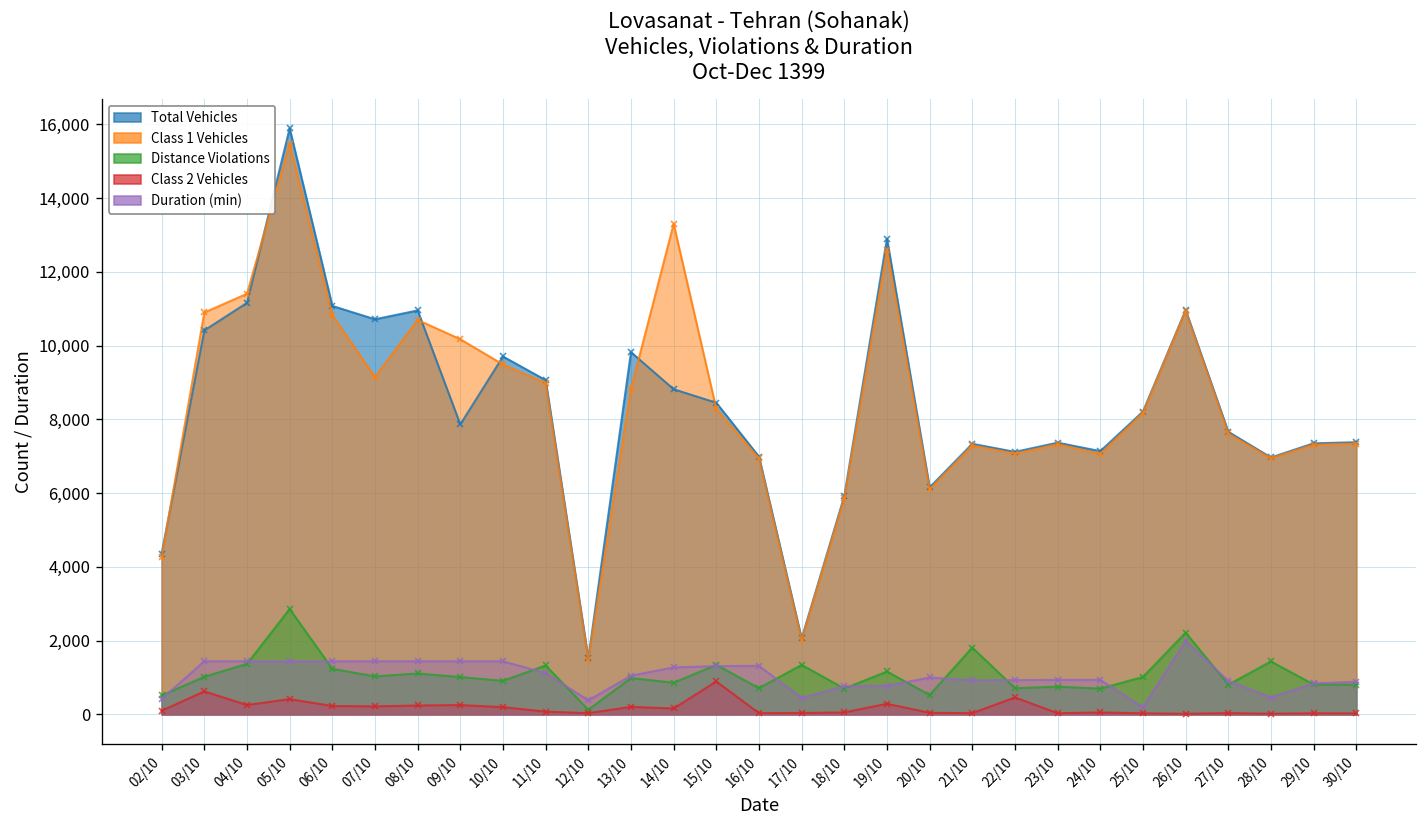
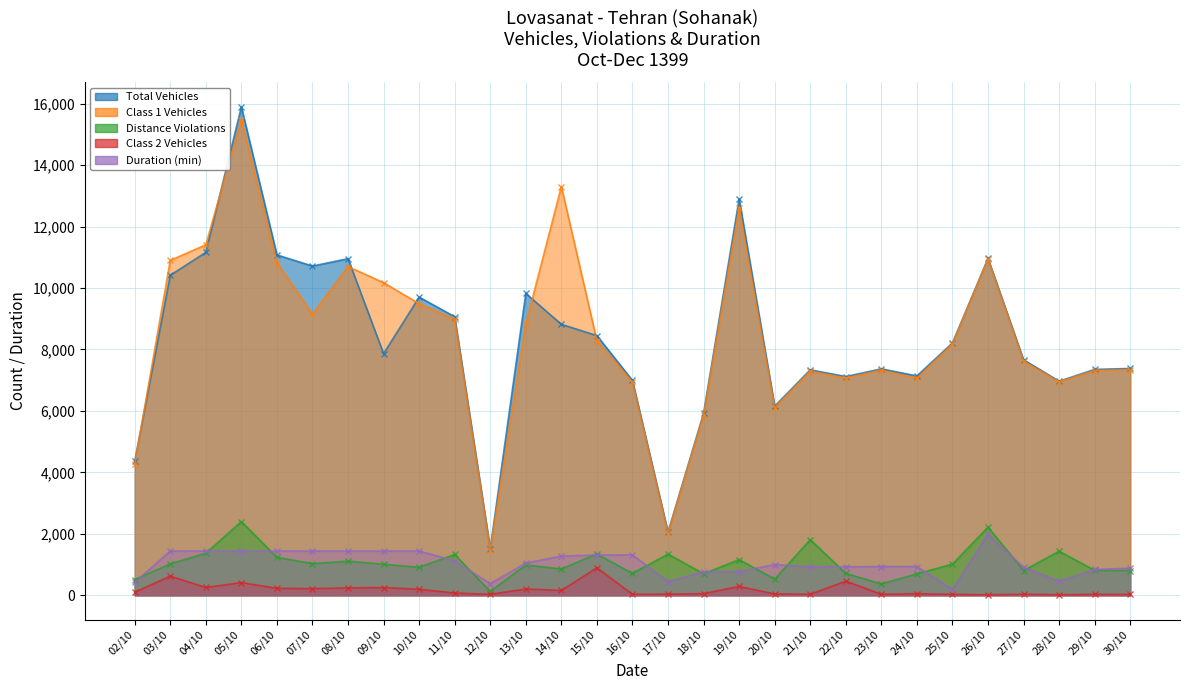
  {
    "Total Vehicles": {
      "02/10": "4,400",
      "03/10": "10,400",
      "04/10": "11,200",
      "05/10": "15,900",
      "06/10": "11,100",
      "07/10": "10,700",
      "08/10": "11,000",
      "09/10": "7,900",
      "10/10": "9,700",
      "11/10": "9,100",
      "13/10": "9,800",
      "14/10": "8,800",
      "15/10": "8,500",
      "19/10": "12,900"
    },
    "Class 1 Vehicles": {
      "02/10": "4,300",
      "03/10": "10,900",
      "04/10": "11,400",
      "05/10": "15,500",
      "06/10": "10,800",
      "07/10": "9,100",
      "08/10": "10,700",
      "09/10": "10,200",
      "10/10": "9,500",
      "11/10": "9,000",
      "13/10": "8,800",
      "14/10": "13,300",
      "15/10": "8,300",
      "19/10": "12,600"
    },
    "Distance Violations": {
      "02/10": "500",
      "03/10": "1,000",
-     "05/10": "2,900",
+     "05/10": "2,400",
      "06/10": "1,200",
      "07/10": "1,000",
      "08/10": "1,100",
      "09/10": "1,000",
      "10/10": "900",
      "11/10": "1,300",
      "12/10": "100",
      "14/10": "900",
      "16/10": "700",
      "17/10": "1,300",
      "19/10": "1,200",
      "20/10": "500",
      "21/10": "1,800",
      "22/10": "700",
-     "23/10": "800",
+     "23/10": "400",
      "24/10": "700",
      "25/10": "1,000",
      "26/10": "2,200",
      "27/10": "800",
      "28/10": "1,400"
    },
    "Class 2 Vehicles": {
      "02/10": "100",
      "03/10": "600",
      "04/10": "300",
      "05/10": "400",
      "06/10": "200",
      "07/10": "200",
      "08/10": "200",
      "09/10": "300",
      "10/10": "200",
      "11/10": "100",
      "12/10": "0",
      "13/10": "200",
      "14/10": "200",
      "15/10": "900",
      "16/10": "0",
      "17/10": "0",
      "18/10": "100",
      "19/10": "300",
      "20/10": "0",
      "21/10": "0",
      "22/10": "500",
      "23/10": "0",
      "24/10": "100",
      "25/10": "0",
      "26/10": "0",
      "27/10": "0",
      "28/10": "0",
      "29/10": "0",
      "30/10": "0"
    },
    "Duration (min)": {
      "02/10": "400",
      "03/10": "1,400",
      "05/10": "1,400",
      "06/10": "1,400",
      "07/10": "1,400",
      "08/10": "1,400",
      "09/10": "1,400",
      "10/10": "1,400",
      "11/10": "1,100",
      "12/10": "400",
      "14/10": "1,300",
      "16/10": "1,300",
      "17/10": "400",
      "19/10": "800",
      "20/10": "1,000",
      "21/10": "900",
      "22/10": "900",
      "23/10": "900",
      "24/10": "900",
      "25/10": "200",
      "26/10": "2,000",
      "27/10": "900",
      "28/10": "500"
    }
  }
